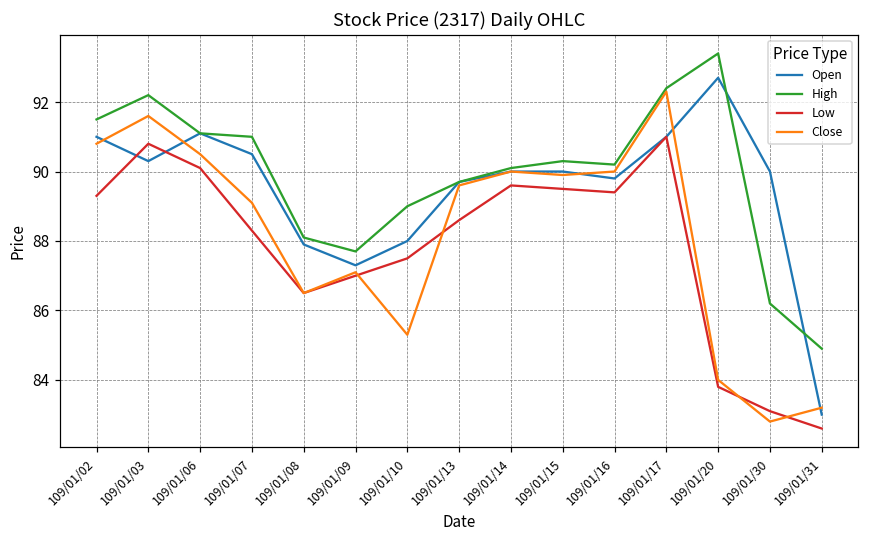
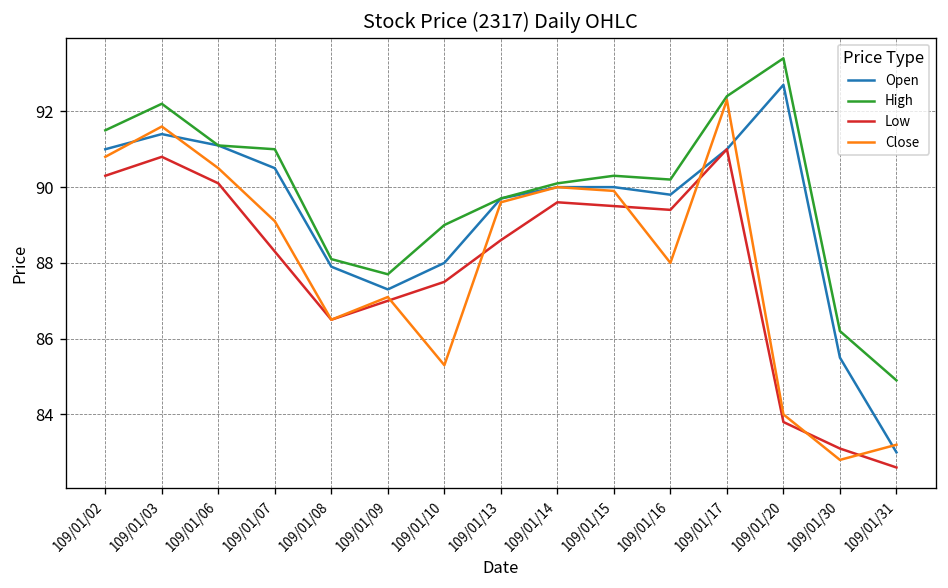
  {
    "Open": {
      "109/01/02": 91.0,
-     "109/01/03": 90.3,
+     "109/01/03": 91.4,
      "109/01/07": 90.5,
      "109/01/08": 87.9,
      "109/01/09": 87.3,
      "109/01/10": 88.0,
      "109/01/15": 90.0,
      "109/01/16": 89.8,
      "109/01/20": 92.7,
-     "109/01/30": 90.0,
+     "109/01/30": 85.5,
      "109/01/31": 83.0
    },
    "High": {
      "109/01/02": 91.5,
      "109/01/03": 92.2,
      "109/01/07": 91.0,
      "109/01/08": 88.1,
      "109/01/09": 87.7,
      "109/01/10": 89.0,
      "109/01/14": 90.1,
      "109/01/15": 90.3,
      "109/01/16": 90.2,
      "109/01/17": 92.4,
      "109/01/20": 93.4,
      "109/01/30": 86.2,
      "109/01/31": 84.9
    },
    "Low": {
-     "109/01/02": 89.3,
+     "109/01/02": 90.3,
      "109/01/03": 90.8,
      "109/01/06": 90.1,
      "109/01/07": 88.3,
      "109/01/09": 87.0,
      "109/01/10": 87.5,
      "109/01/13": 88.6,
      "109/01/14": 89.6,
      "109/01/15": 89.5,
      "109/01/16": 89.4,
      "109/01/20": 83.8,
      "109/01/30": 83.1,
      "109/01/31": 82.6
    },
    "Close": {
      "109/01/02": 90.8,
      "109/01/03": 91.6,
      "109/01/06": 90.5,
      "109/01/07": 89.1,
      "109/01/09": 87.1,
      "109/01/10": 85.3,
      "109/01/13": 89.6,
      "109/01/15": 89.9,
-     "109/01/16": 90,
+     "109/01/16": 88,
      "109/01/17": 92.3,
      "109/01/20": 84,
      "109/01/30": 82.8,
      "109/01/31": 83.2
    }
  }
